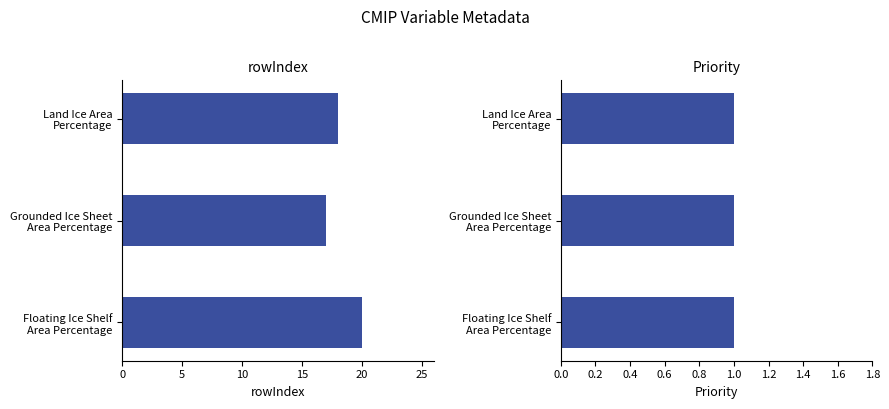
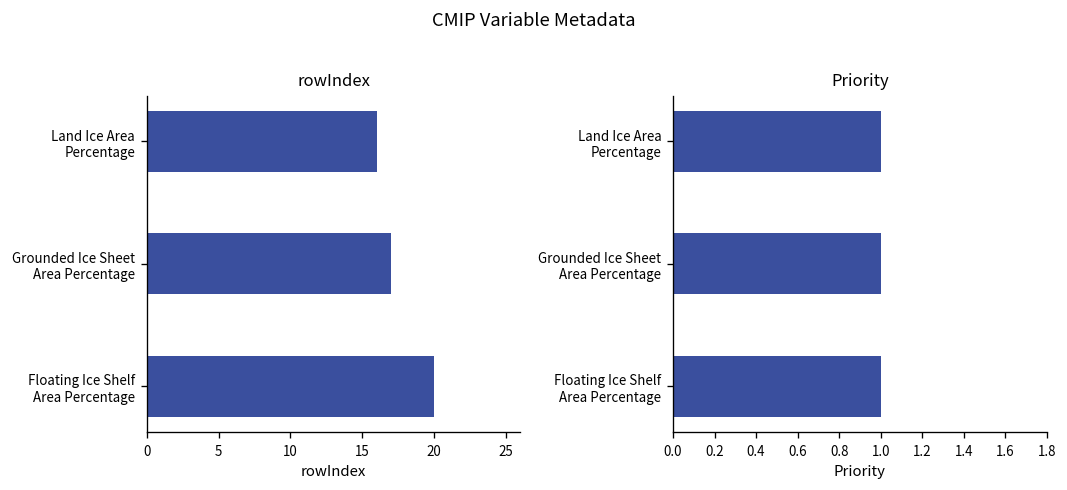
  {
    "rowIndex": {
-     "Land Ice Area Percentage": 18,
+     "Land Ice Area Percentage": 16,
      "Grounded Ice Sheet Area Percentage": 17,
      "Floating Ice Shelf Area Percentage": 20
    },
    "Priority": {
      "Land Ice Area Percentage": 1.00,
      "Grounded Ice Sheet Area Percentage": 1.00,
      "Floating Ice Shelf Area Percentage": 1.00
    }
  }
